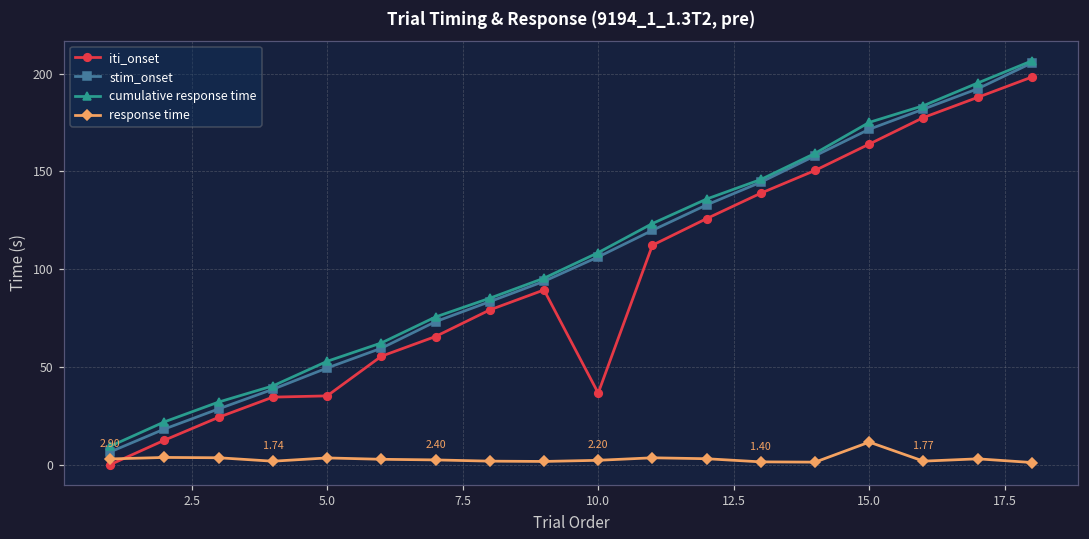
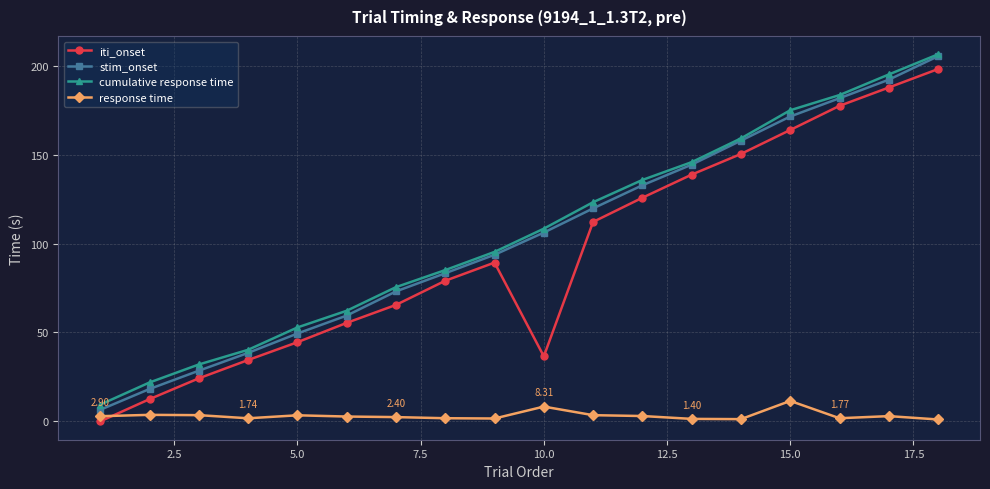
  {
    "iti_onset": {
-     "5.0": 35,
+     "5.0": 45,
      "10.0": 37,
      "15.0": 164
    },
    "response time": {
-     "10.0": 2.20
+     "10.0": 8.31
    }
  }
